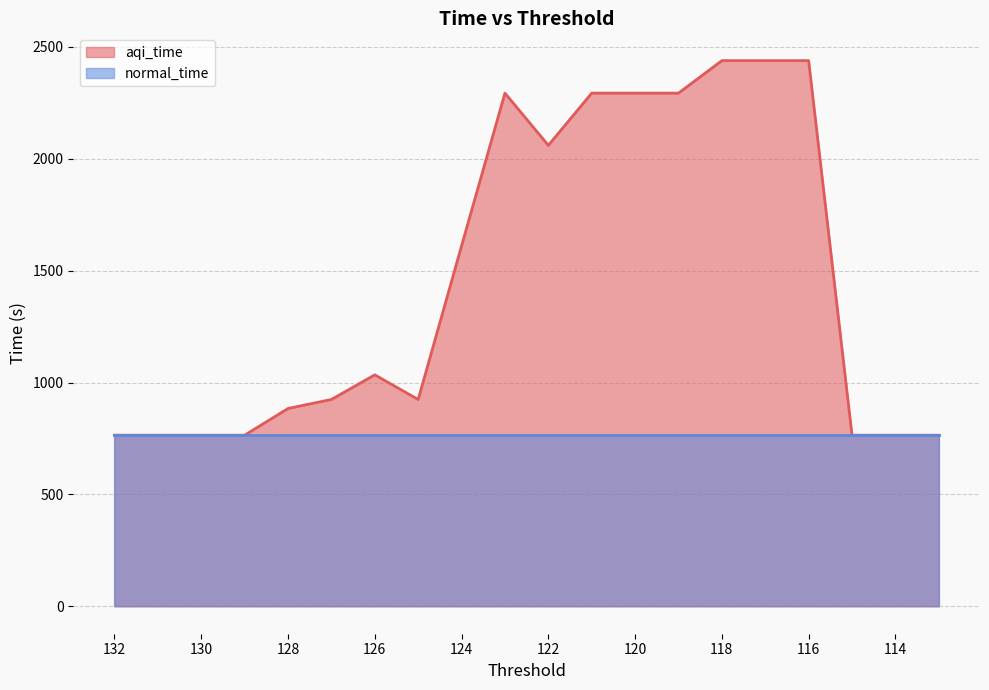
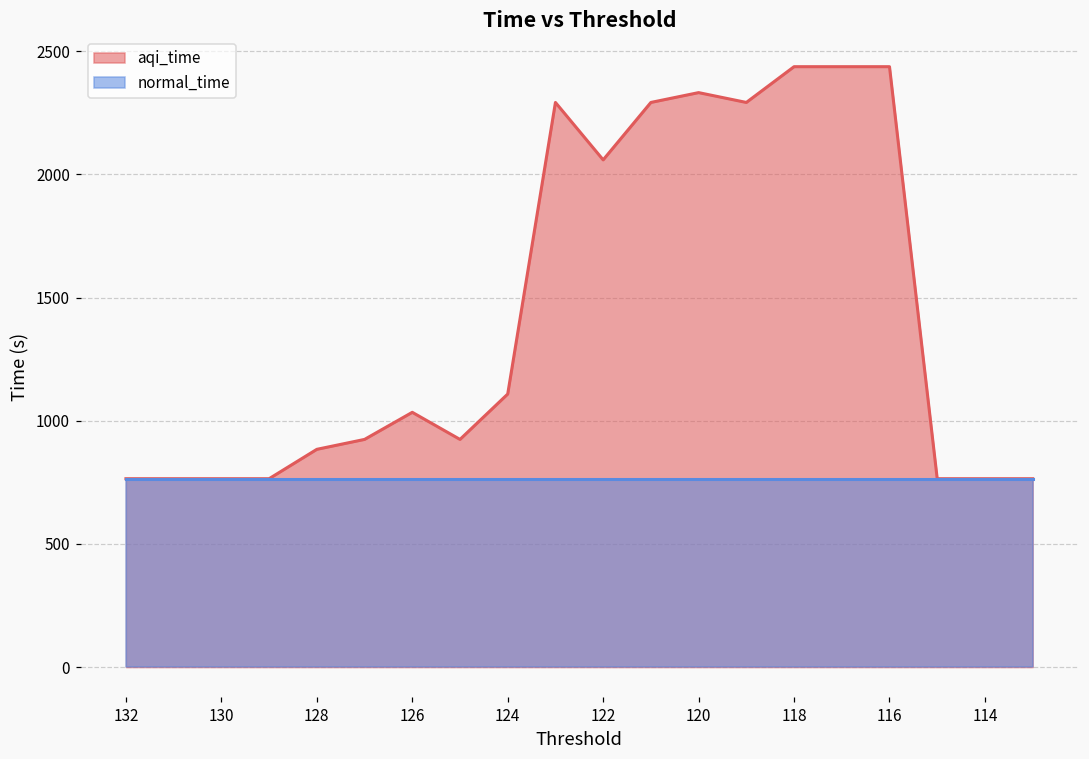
  {
    "aqi_time": {
      "128": 880,
      "126": 1030,
-     "124": 1610,
+     "124": 1110,
      "122": 2060,
-     "120": 2290,
+     "120": 2330,
      "118": 2440,
      "116": 2440
    },
    "normal_time": {
      "128": 760,
      "126": 760,
      "124": 760,
      "122": 760,
      "120": 760,
      "118": 760,
      "116": 760
    }
  }
